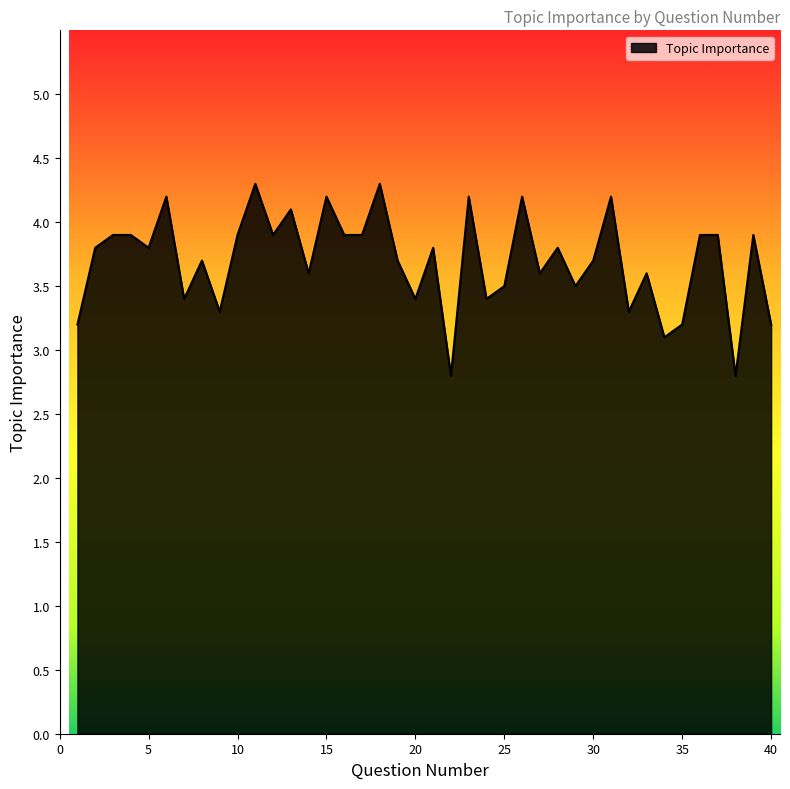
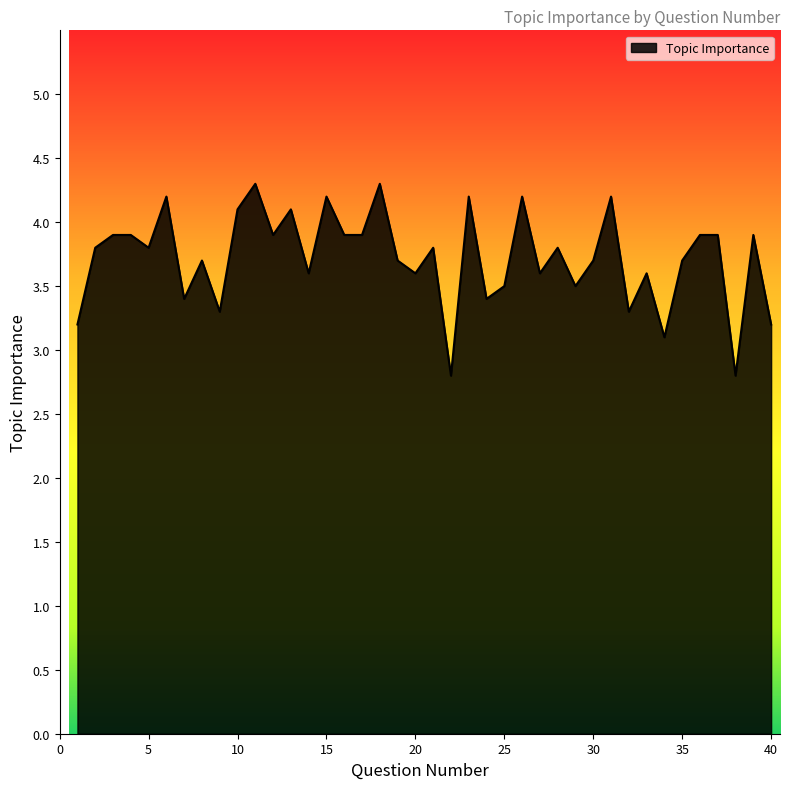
  {
    "5": 3.8,
-   "10": 3.9,
+   "10": 4.1,
    "15": 4.2,
-   "20": 3.4,
+   "20": 3.6,
    "25": 3.5,
    "30": 3.7,
-   "35": 3.2,
+   "35": 3.7,
    "40": 3.2
  }
